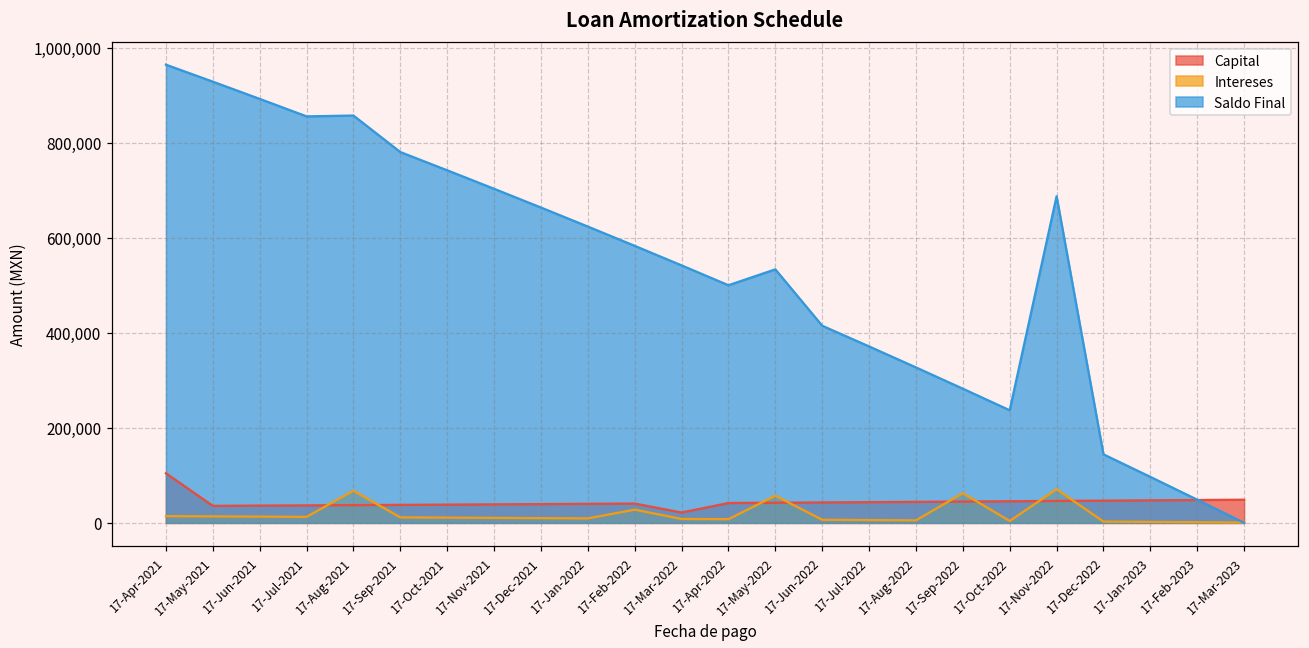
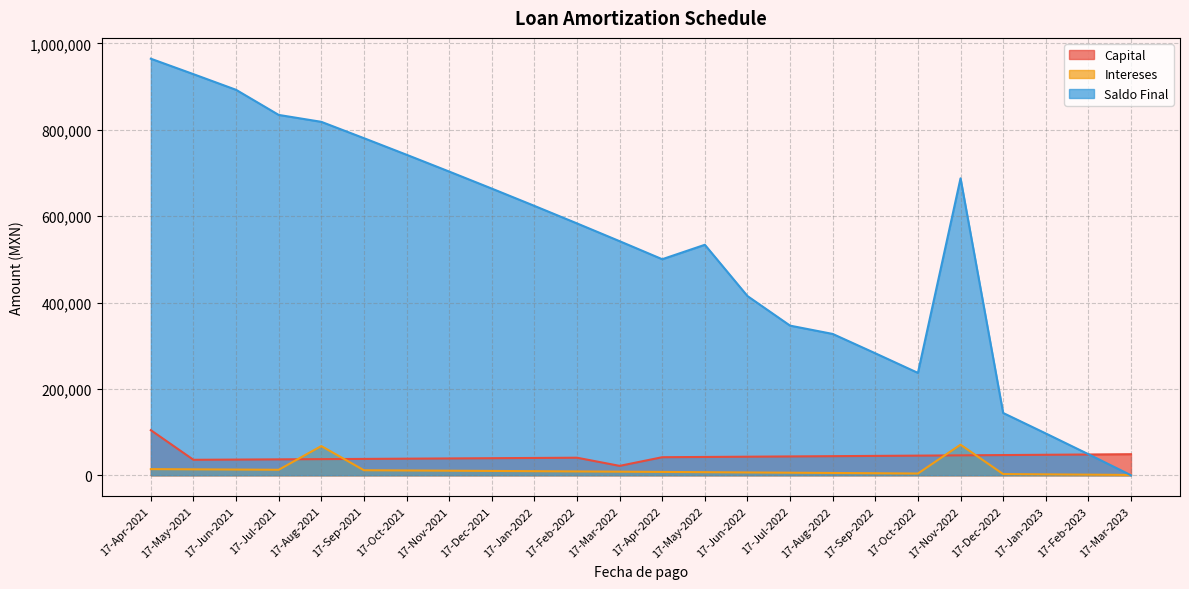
  {
    "Capital": {
      "17-Apr-2021": "100,000",
      "17-May-2021": "40,000",
      "17-Jun-2021": "40,000",
      "17-Jul-2021": "40,000",
      "17-Aug-2021": "40,000",
      "17-Sep-2021": "40,000",
      "17-Oct-2021": "40,000",
      "17-Nov-2021": "40,000",
      "17-Dec-2021": "40,000",
      "17-Jan-2022": "40,000",
      "17-Feb-2022": "40,000",
      "17-Mar-2022": "20,000",
      "17-Apr-2022": "40,000",
      "17-May-2022": "40,000",
      "17-Jun-2022": "40,000",
      "17-Jul-2022": "40,000",
      "17-Aug-2022": "40,000",
      "17-Sep-2022": "40,000",
      "17-Oct-2022": "50,000",
      "17-Nov-2022": "50,000",
      "17-Dec-2022": "50,000",
      "17-Jan-2023": "50,000",
      "17-Mar-2023": "50,000"
    },
    "Intereses": {
      "17-Apr-2021": "10,000",
      "17-May-2021": "10,000",
      "17-Jun-2021": "10,000",
      "17-Jul-2021": "10,000",
      "17-Aug-2021": "70,000",
      "17-Sep-2021": "10,000",
      "17-Oct-2021": "10,000",
      "17-Nov-2021": "10,000",
      "17-Dec-2021": "10,000",
      "17-Jan-2022": "10,000",
-     "17-Feb-2022": "30,000",
+     "17-Feb-2022": "10,000",
      "17-Mar-2022": "10,000",
      "17-Apr-2022": "10,000",
-     "17-May-2022": "60,000",
+     "17-May-2022": "10,000",
      "17-Jun-2022": "10,000",
      "17-Jul-2022": "10,000",
      "17-Aug-2022": "10,000",
-     "17-Sep-2022": "60,000",
+     "17-Sep-2022": "0",
      "17-Oct-2022": "0",
      "17-Nov-2022": "70,000",
      "17-Dec-2022": "0",
      "17-Jan-2023": "0",
      "17-Feb-2023": "0"
    },
    "Saldo Final": {
      "17-Apr-2021": "960,000",
      "17-May-2021": "930,000",
      "17-Jun-2021": "890,000",
-     "17-Jul-2021": "860,000",
-     "17-Aug-2021": "860,000",
+     "17-Jul-2021": "830,000",
+     "17-Aug-2021": "820,000",
      "17-Sep-2021": "780,000",
      "17-Oct-2021": "740,000",
      "17-Nov-2021": "700,000",
      "17-Dec-2021": "660,000",
      "17-Jan-2022": "620,000",
      "17-Feb-2022": "580,000",
      "17-Mar-2022": "540,000",
      "17-Apr-2022": "500,000",
      "17-May-2022": "530,000",
      "17-Jun-2022": "420,000",
-     "17-Jul-2022": "370,000",
+     "17-Jul-2022": "350,000",
      "17-Aug-2022": "330,000",
      "17-Sep-2022": "280,000",
      "17-Oct-2022": "240,000",
      "17-Nov-2022": "690,000",
      "17-Dec-2022": "140,000",
      "17-Jan-2023": "100,000"
    }
  }
